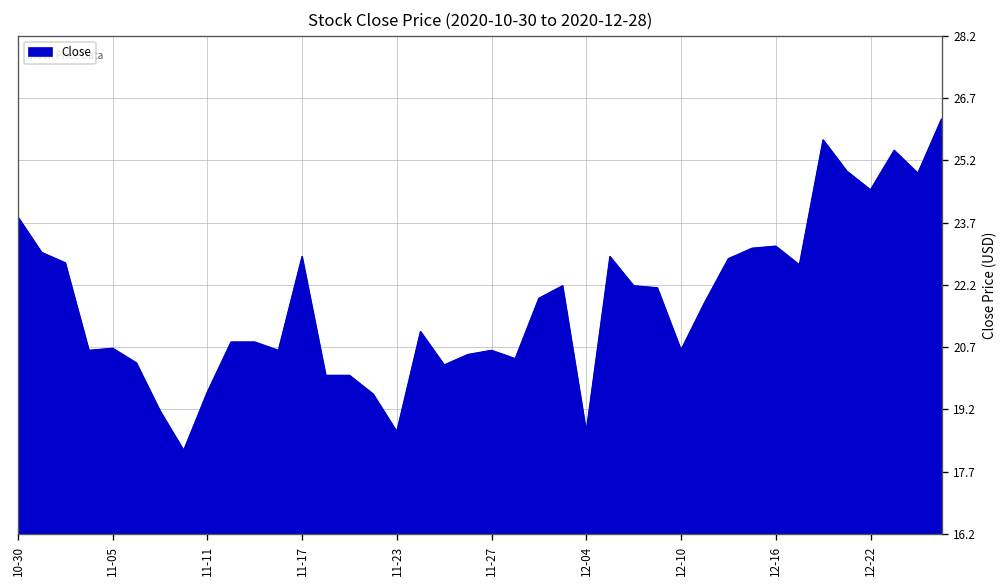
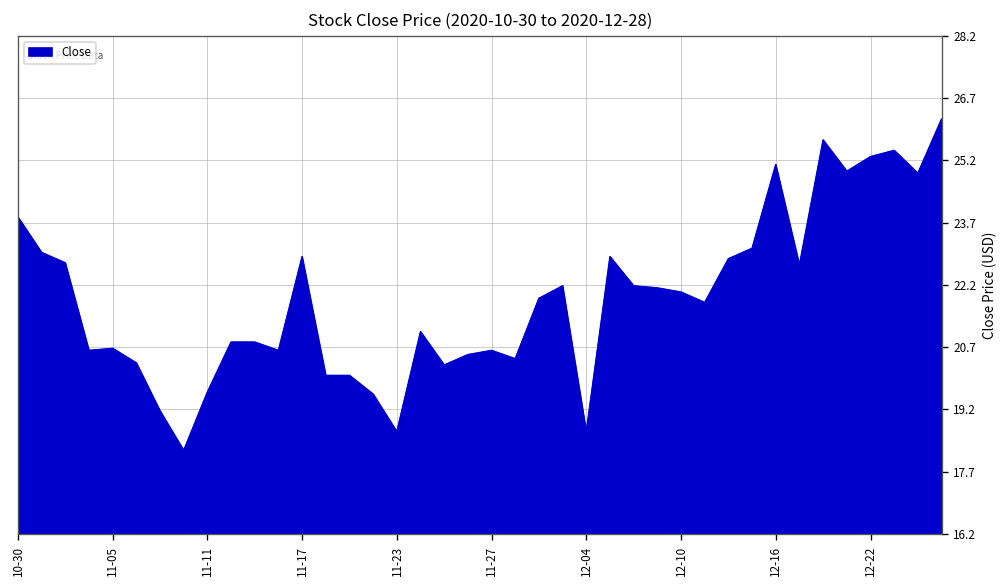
  {
    "10-30": 23.9,
    "11-05": 20.7,
    "11-11": 19.7,
    "11-17": 22.9,
    "11-23": 18.7,
    "11-27": 20.7,
    "12-04": 18.7,
-   "12-10": 20.7,
-   "12-16": 23.2,
-   "12-22": 24.5
+   "12-10": 22.1,
+   "12-16": 25.1,
+   "12-22": 25.3
  }
